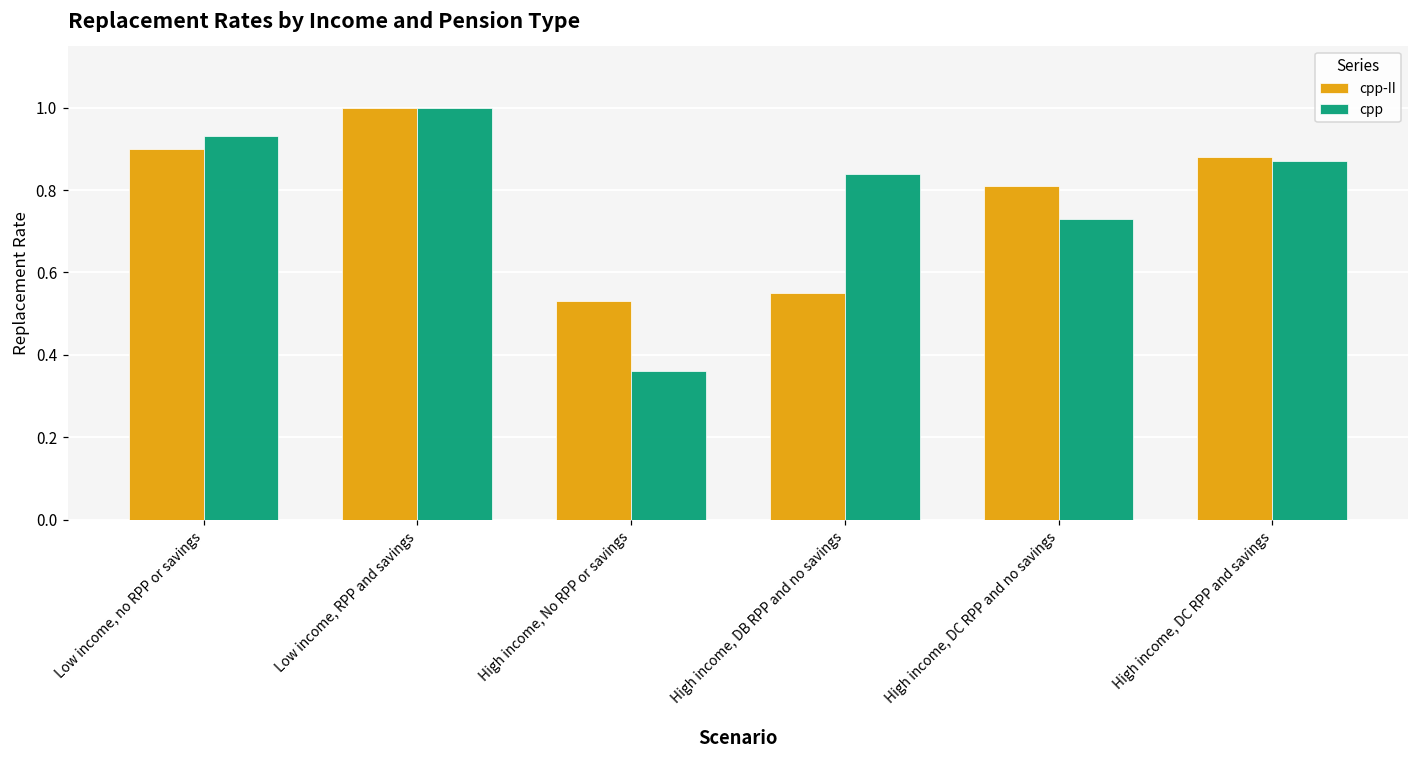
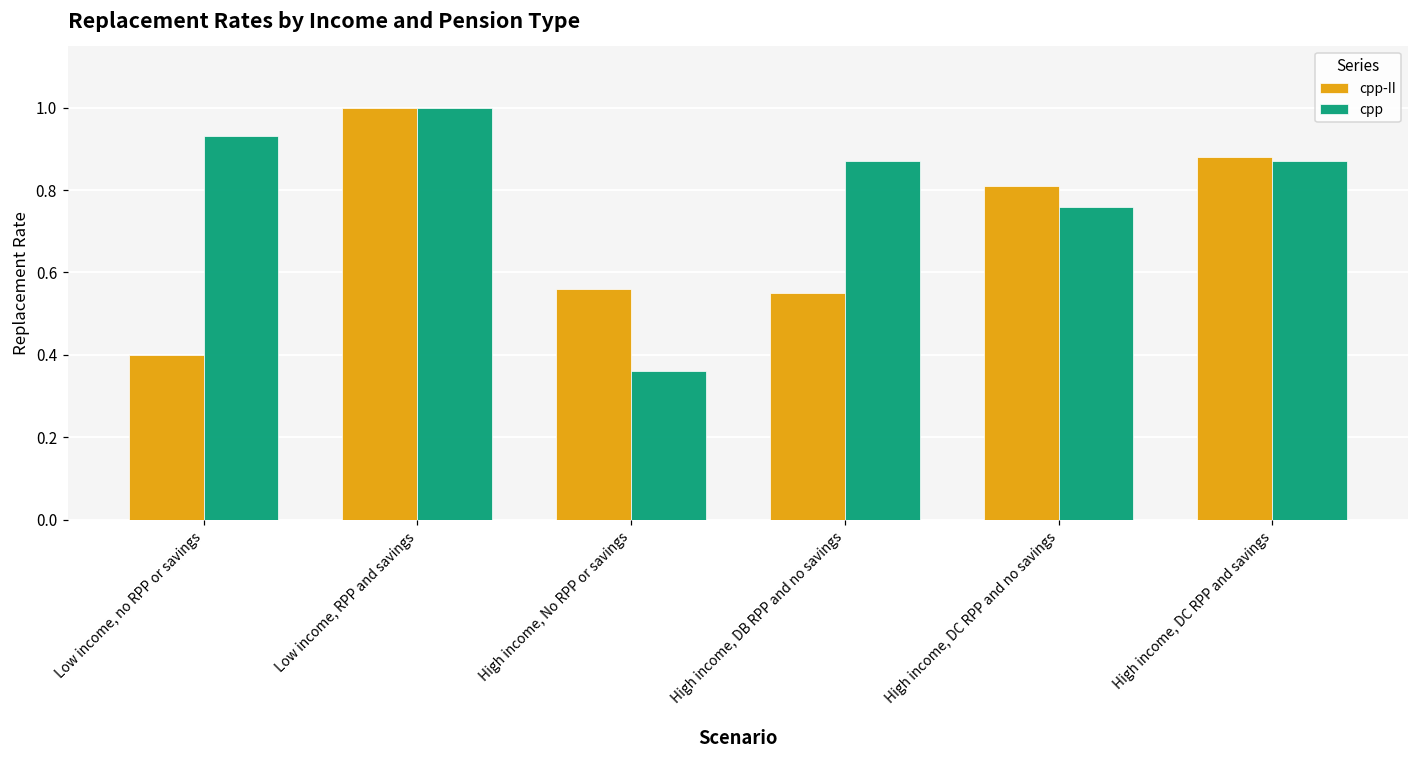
  {
    "cpp-II": {
-     "Low income, no RPP or savings": 0.9,
+     "Low income, no RPP or savings": 0.4,
      "Low income, RPP and savings": 1.00,
-     "High income, No RPP or savings": 0.53,
+     "High income, No RPP or savings": 0.56,
      "High income, DB RPP and no savings": 0.55,
      "High income, DC RPP and no savings": 0.81,
      "High income, DC RPP and savings": 0.88
    },
    "cpp": {
      "Low income, no RPP or savings": 0.93,
      "Low income, RPP and savings": 1.00,
      "High income, No RPP or savings": 0.36,
-     "High income, DB RPP and no savings": 0.84,
-     "High income, DC RPP and no savings": 0.73,
+     "High income, DB RPP and no savings": 0.87,
+     "High income, DC RPP and no savings": 0.76,
      "High income, DC RPP and savings": 0.87
    }
  }
